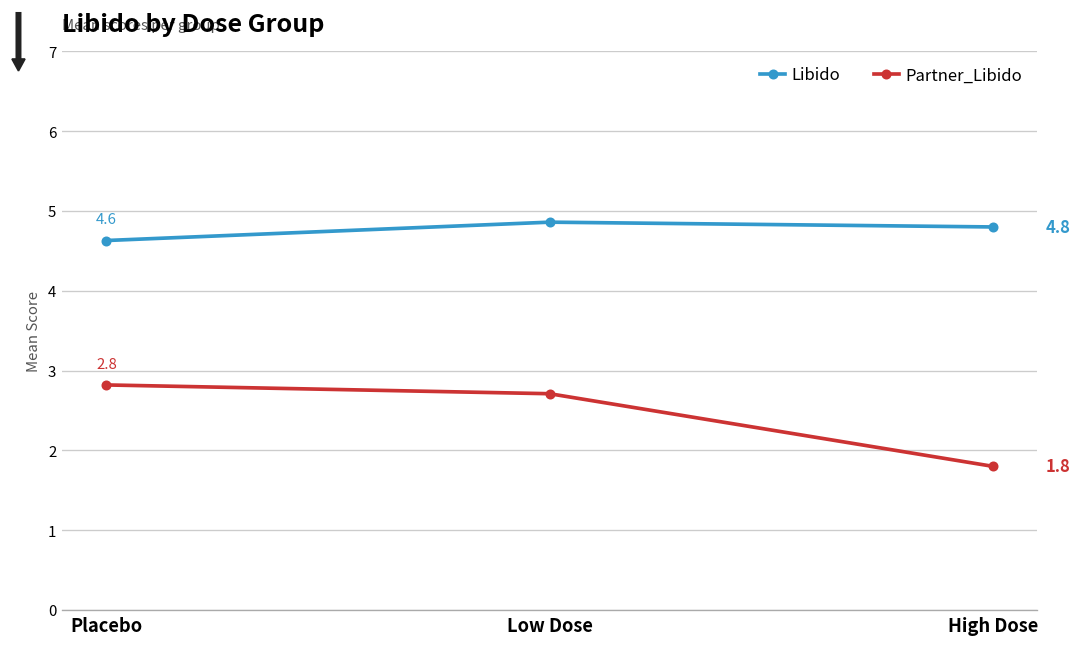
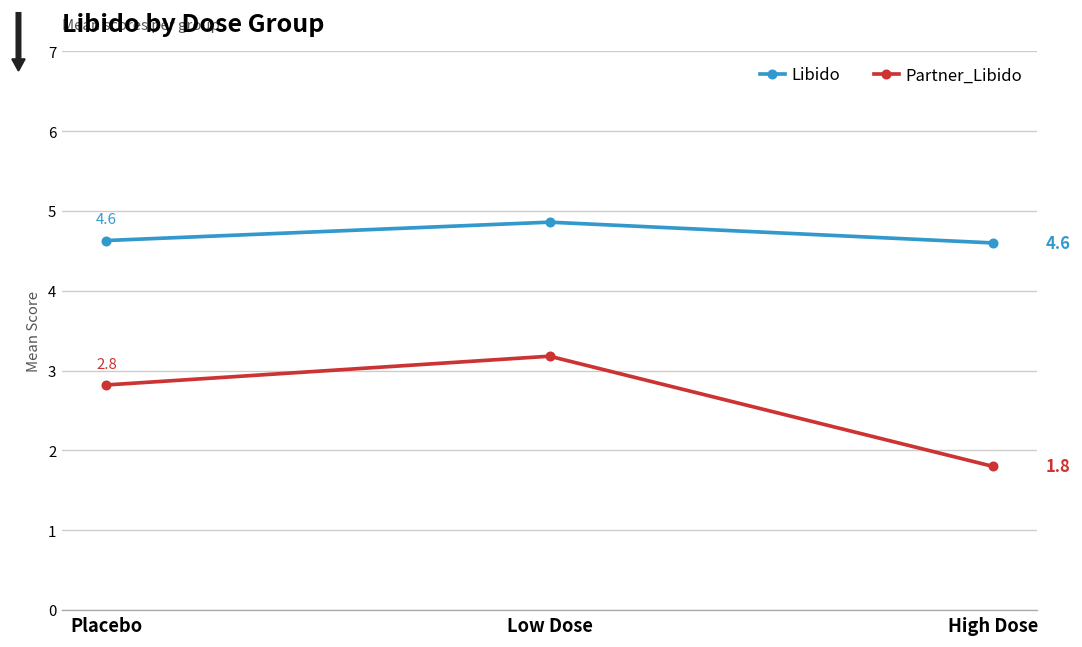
  {
    "Libido": {
      "Placebo": 4.6,
-     "High Dose": 4.8
+     "High Dose": 4.6
    },
    "Partner_Libido": {
-     "Low Dose": 2.7,
+     "Low Dose": 3.2,
      "High Dose": 1.8
    }
  }
